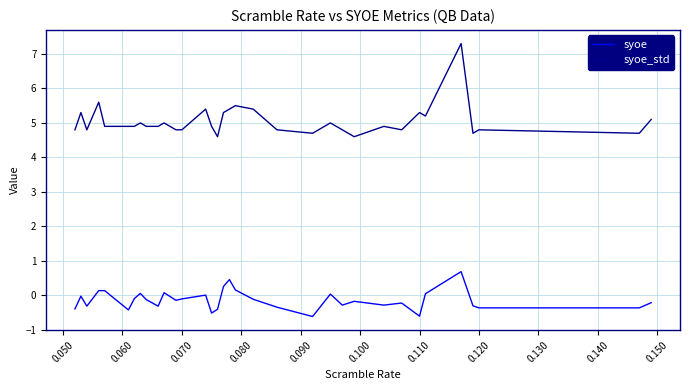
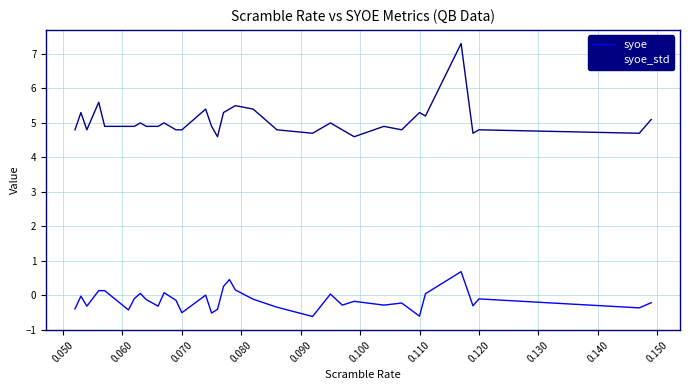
  {
    "syoe": {
-     "0.070": -0.1,
+     "0.070": -0.5,
      "0.110": -0.6,
-     "0.120": -0.4
+     "0.120": -0.1
    },
    "syoe_std": {
      "0.070": 4.8,
      "0.110": 5.3,
      "0.120": 4.8
    }
  }
